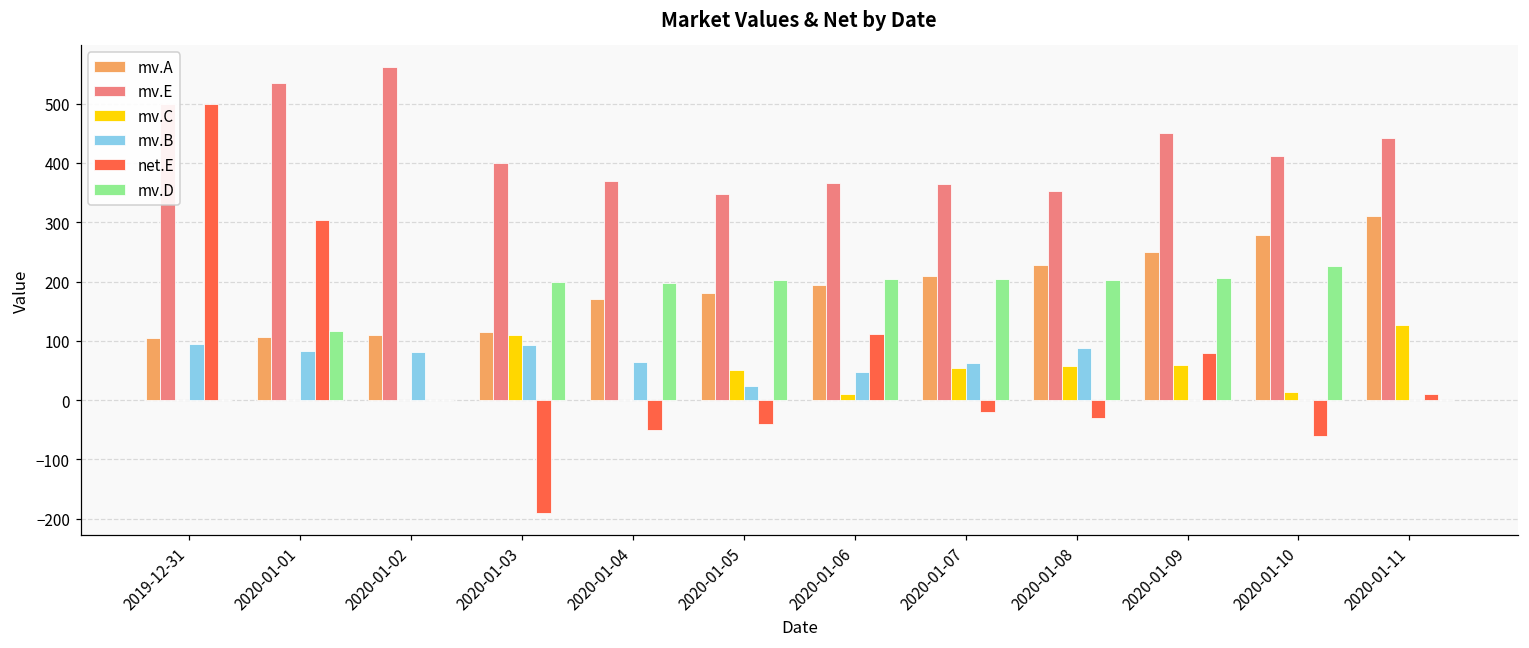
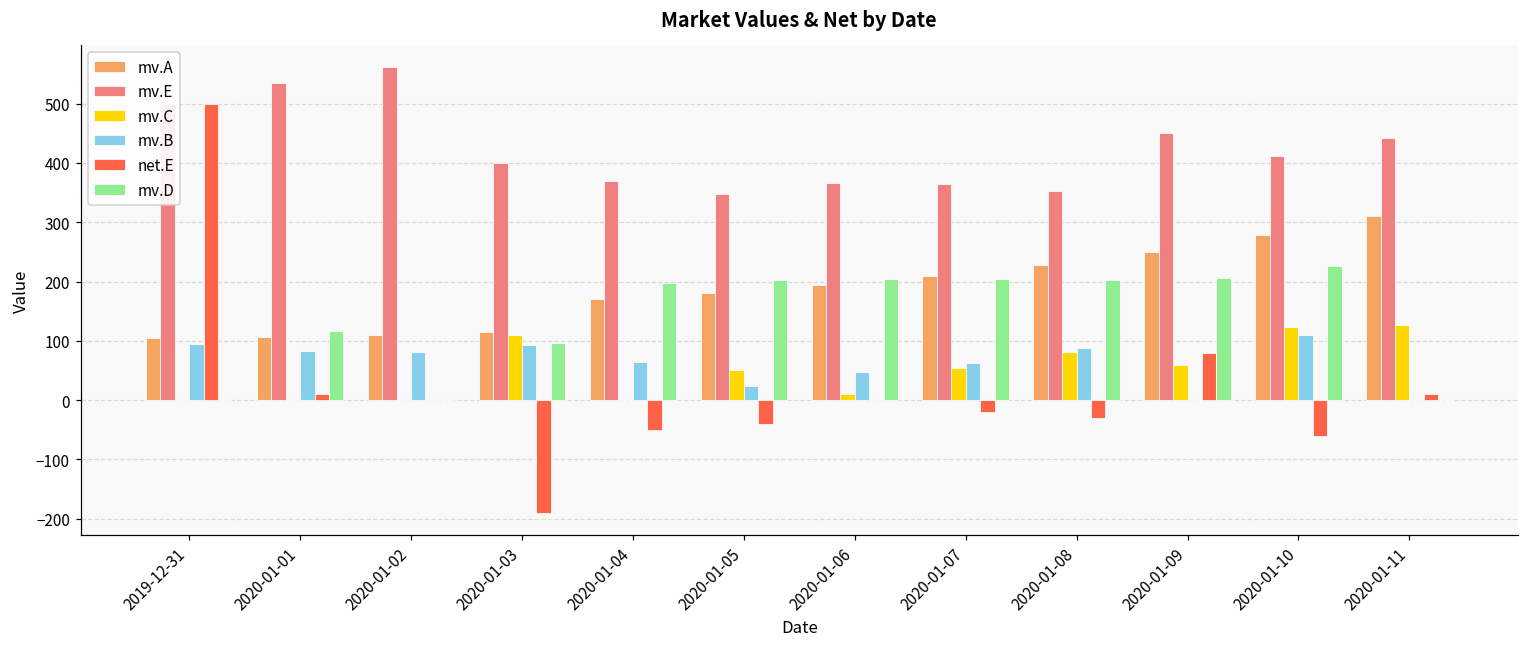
  {
    "mv.C": {
      "2019-12-31": 0,
      "2020-01-01": 0,
      "2020-01-02": 0,
      "2020-01-03": 110,
      "2020-01-04": 0,
      "2020-01-05": 50,
      "2020-01-06": 10,
      "2020-01-07": 50,
-     "2020-01-08": 60,
+     "2020-01-08": 80,
      "2020-01-09": 60,
-     "2020-01-10": 10,
+     "2020-01-10": 120,
      "2020-01-11": 130
    },
    "mv.B": {
      "2019-12-31": 100,
      "2020-01-01": 80,
      "2020-01-02": 80,
      "2020-01-03": 90,
      "2020-01-04": 60,
      "2020-01-05": 20,
      "2020-01-06": 50,
      "2020-01-07": 60,
      "2020-01-08": 90,
      "2020-01-09": 0,
-     "2020-01-10": 0,
+     "2020-01-10": 110,
      "2020-01-11": 0
    },
    "net.E": {
      "2019-12-31": 500,
-     "2020-01-01": 300,
+     "2020-01-01": 10,
      "2020-01-02": 0,
      "2020-01-03": -190,
      "2020-01-04": -50,
      "2020-01-05": -40,
-     "2020-01-06": 110,
+     "2020-01-06": 0,
      "2020-01-07": -20,
      "2020-01-08": -30,
      "2020-01-09": 80,
      "2020-01-10": -60,
      "2020-01-11": 10
    },
    "mv.D": {
      "2019-12-31": 0,
      "2020-01-01": 120,
      "2020-01-02": 0,
-     "2020-01-03": 200,
+     "2020-01-03": 100,
      "2020-01-04": 200,
      "2020-01-05": 200,
      "2020-01-06": 200,
      "2020-01-07": 200,
      "2020-01-08": 200,
      "2020-01-09": 210,
      "2020-01-10": 230,
      "2020-01-11": 0
    }
  }
